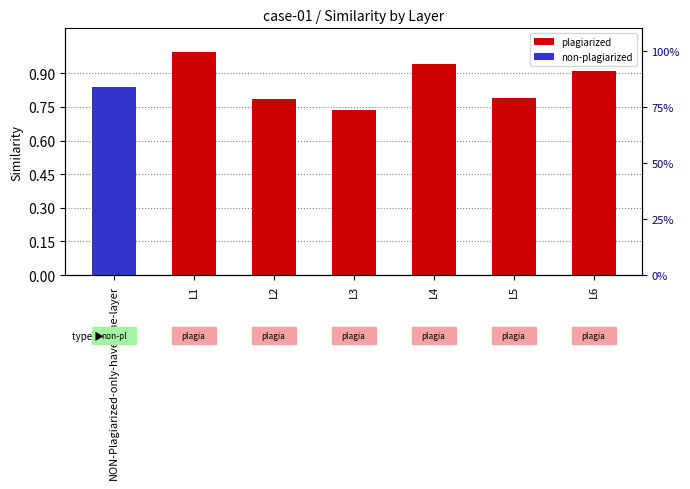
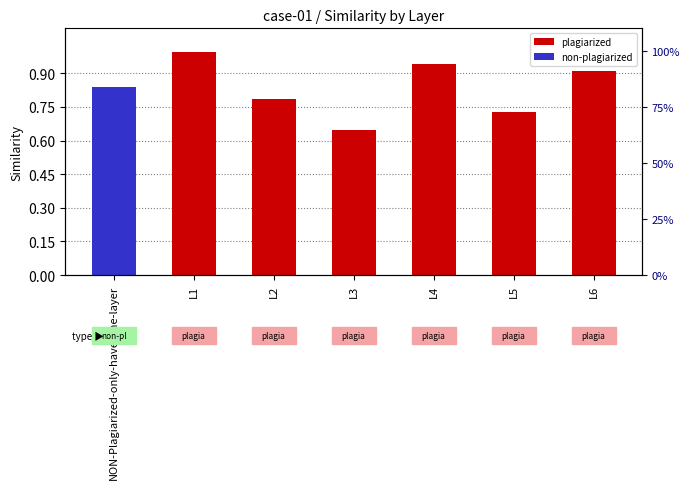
  {
    "plagiarized": {
      "L1": 1.00,
      "L2": 0.78,
-     "L3": 0.74,
+     "L3": 0.65,
      "L4": 0.94,
-     "L5": 0.79,
+     "L5": 0.73,
      "L6": 0.91
    },
    "non-plagiarized": {
      "NON-Plagiarized-only-have-one-layer": 0.84
    }
  }
